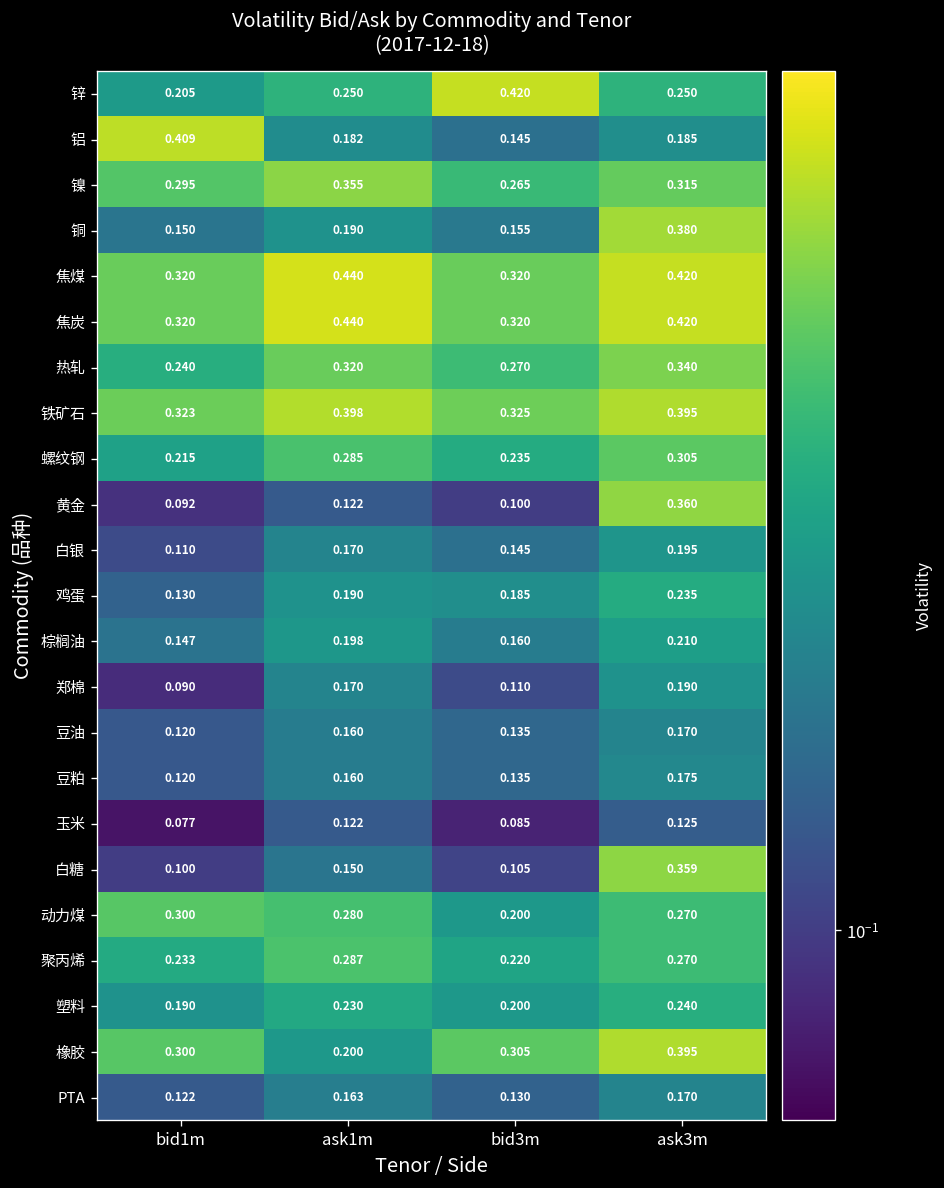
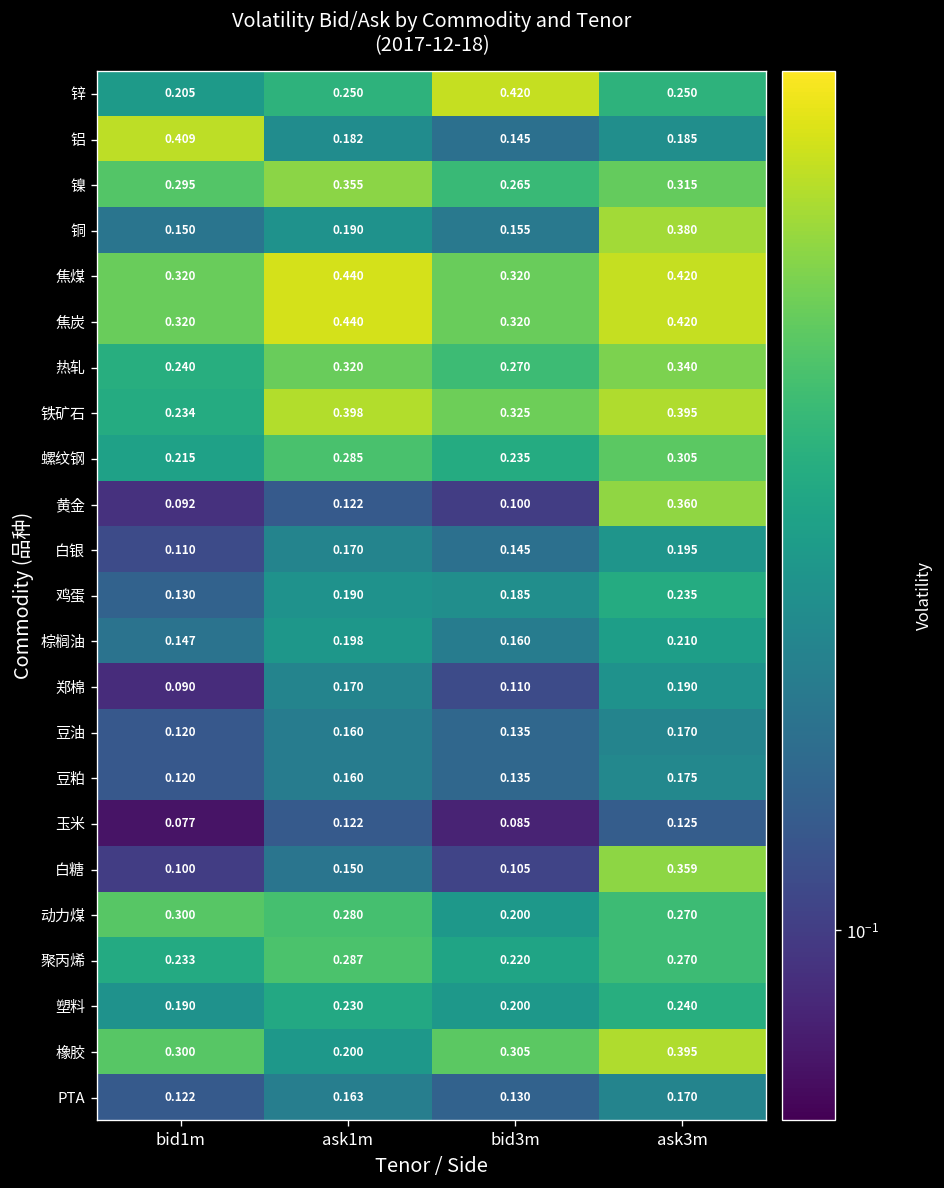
  {
    "锌": {
      "bid1m": 0.205,
      "ask1m": 0.250,
      "bid3m": 0.420,
      "ask3m": 0.250
    },
    "铝": {
      "bid1m": 0.409,
      "ask1m": 0.182,
      "bid3m": 0.145,
      "ask3m": 0.185
    },
    "镍": {
      "bid1m": 0.295,
      "ask1m": 0.355,
      "bid3m": 0.265,
      "ask3m": 0.315
    },
    "铜": {
      "bid1m": 0.150,
      "ask1m": 0.190,
      "bid3m": 0.155,
      "ask3m": 0.380
    },
    "焦煤": {
      "bid1m": 0.320,
      "ask1m": 0.440,
      "bid3m": 0.320,
      "ask3m": 0.420
    },
    "焦炭": {
      "bid1m": 0.320,
      "ask1m": 0.440,
      "bid3m": 0.320,
      "ask3m": 0.420
    },
    "热轧": {
      "bid1m": 0.240,
      "ask1m": 0.320,
      "bid3m": 0.270,
      "ask3m": 0.340
    },
    "铁矿石": {
-     "bid1m": 0.323,
+     "bid1m": 0.234,
      "ask1m": 0.398,
      "bid3m": 0.325,
      "ask3m": 0.395
    },
    "螺纹钢": {
      "bid1m": 0.215,
      "ask1m": 0.285,
      "bid3m": 0.235,
      "ask3m": 0.305
    },
    "黄金": {
      "bid1m": 0.092,
      "ask1m": 0.122,
      "bid3m": 0.100,
      "ask3m": 0.360
    },
    "白银": {
      "bid1m": 0.110,
      "ask1m": 0.170,
      "bid3m": 0.145,
      "ask3m": 0.195
    },
    "鸡蛋": {
      "bid1m": 0.130,
      "ask1m": 0.190,
      "bid3m": 0.185,
      "ask3m": 0.235
    },
    "棕榈油": {
      "bid1m": 0.147,
      "ask1m": 0.198,
      "bid3m": 0.160,
      "ask3m": 0.210
    },
    "郑棉": {
      "bid1m": 0.090,
      "ask1m": 0.170,
      "bid3m": 0.110,
      "ask3m": 0.190
    },
    "豆油": {
      "bid1m": 0.120,
      "ask1m": 0.160,
      "bid3m": 0.135,
      "ask3m": 0.170
    },
    "豆粕": {
      "bid1m": 0.120,
      "ask1m": 0.160,
      "bid3m": 0.135,
      "ask3m": 0.175
    },
    "玉米": {
      "bid1m": 0.077,
      "ask1m": 0.122,
      "bid3m": 0.085,
      "ask3m": 0.125
    },
    "白糖": {
      "bid1m": 0.100,
      "ask1m": 0.150,
      "bid3m": 0.105,
      "ask3m": 0.359
    },
    "动力煤": {
      "bid1m": 0.300,
      "ask1m": 0.280,
      "bid3m": 0.200,
      "ask3m": 0.270
    },
    "聚丙烯": {
      "bid1m": 0.233,
      "ask1m": 0.287,
      "bid3m": 0.220,
      "ask3m": 0.270
    },
    "塑料": {
      "bid1m": 0.190,
      "ask1m": 0.230,
      "bid3m": 0.200,
      "ask3m": 0.240
    },
    "橡胶": {
      "bid1m": 0.300,
      "ask1m": 0.200,
      "bid3m": 0.305,
      "ask3m": 0.395
    },
    "PTA": {
      "bid1m": 0.122,
      "ask1m": 0.163,
      "bid3m": 0.130,
      "ask3m": 0.170
    }
  }
